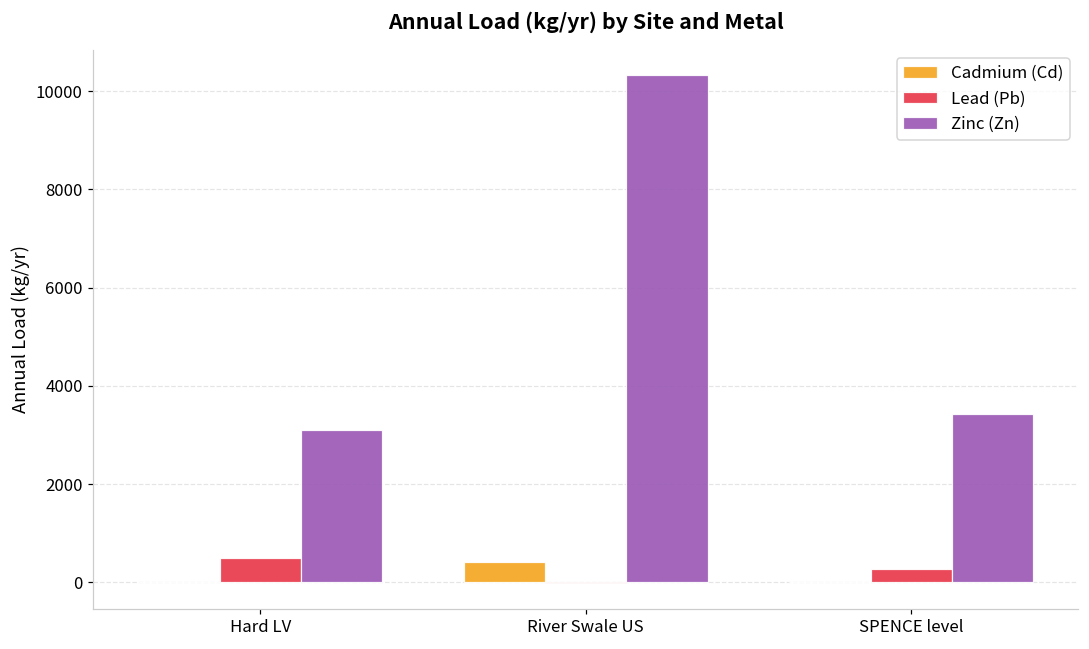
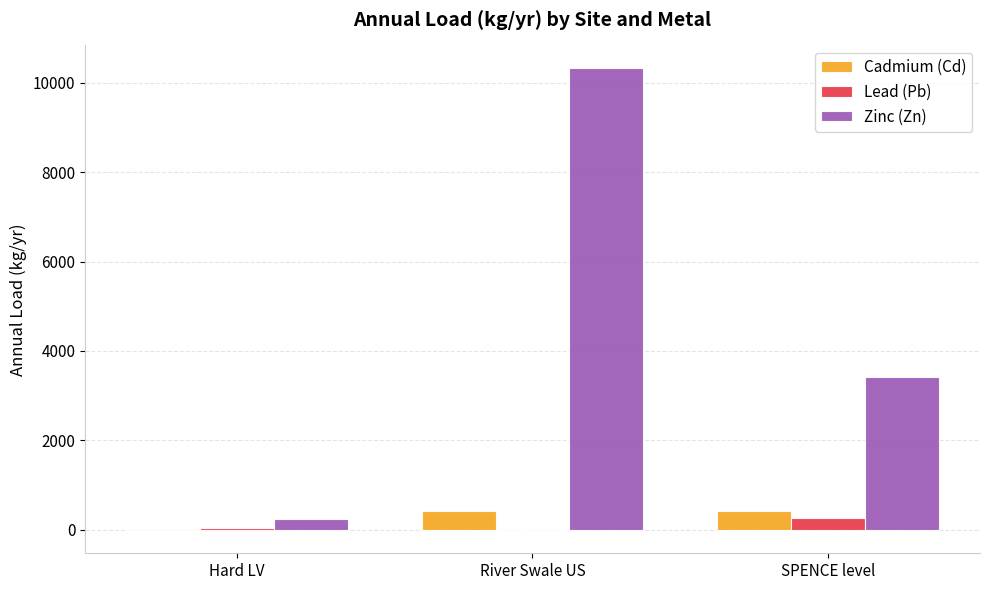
  {
    "Cadmium (Cd)": {
      "River Swale US": 400,
-     "SPENCE level": 0
+     "SPENCE level": 400
    },
    "Lead (Pb)": {
-     "Hard LV": 500,
+     "Hard LV": 0,
      "SPENCE level": 300
    },
    "Zinc (Zn)": {
-     "Hard LV": 3100,
+     "Hard LV": 200,
      "River Swale US": 10300,
      "SPENCE level": 3400
    }
  }
